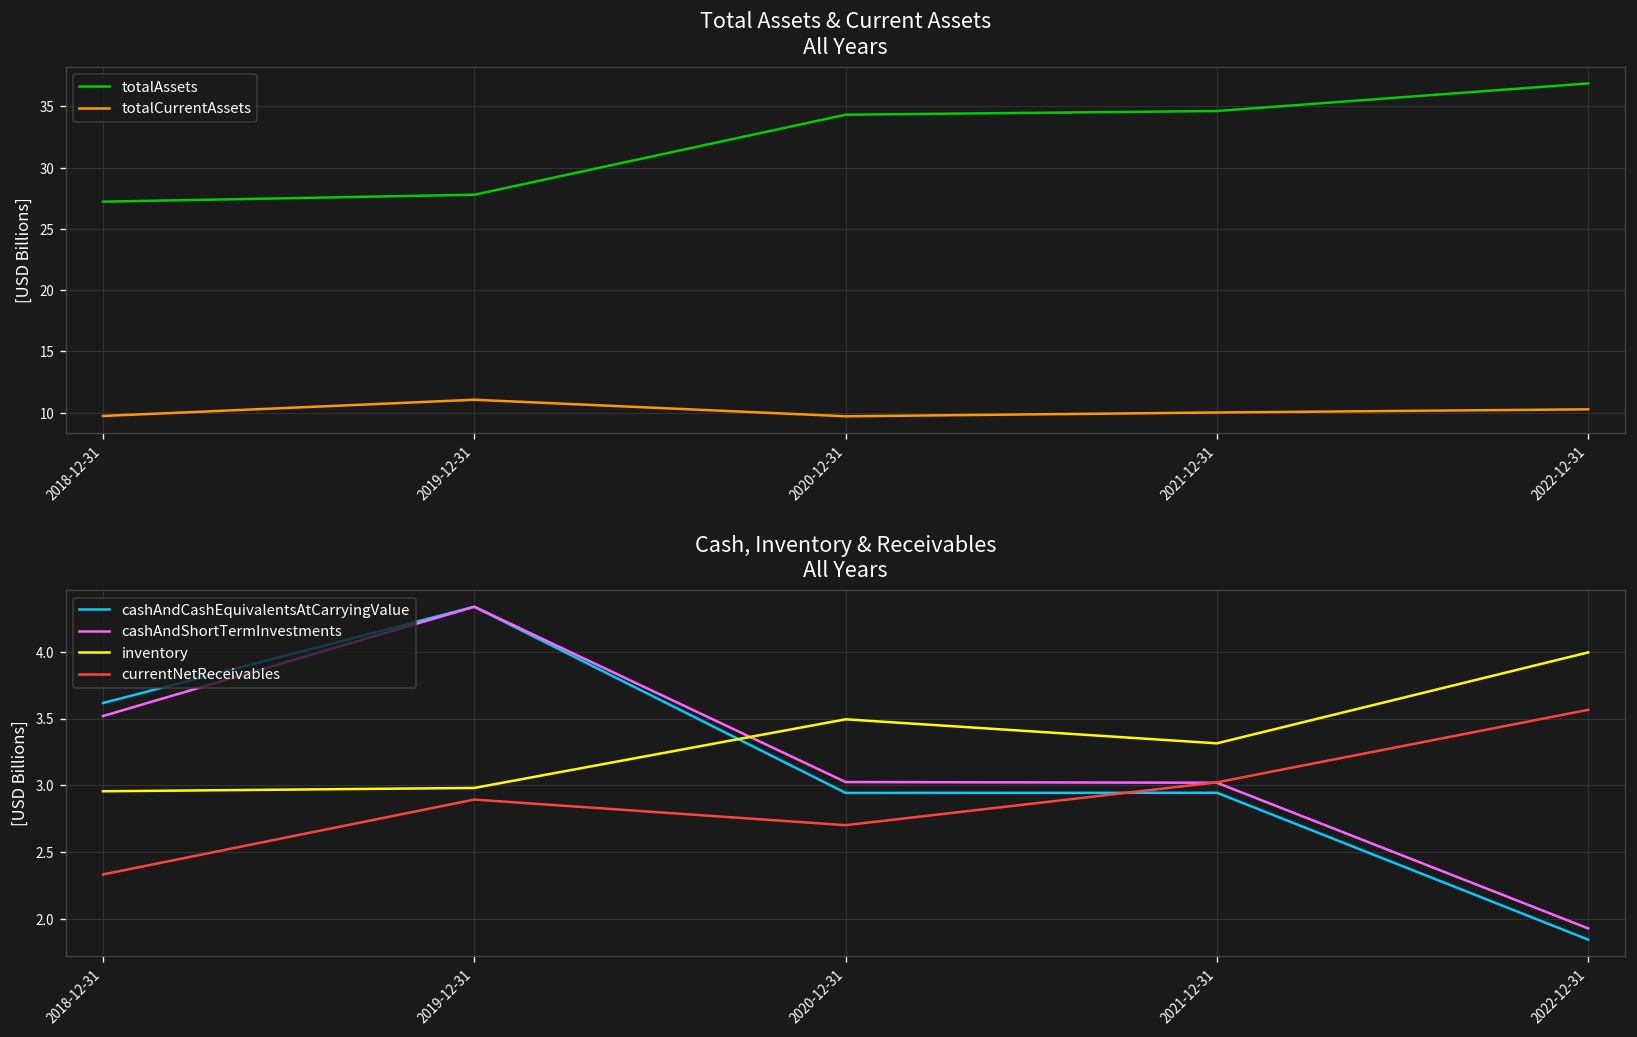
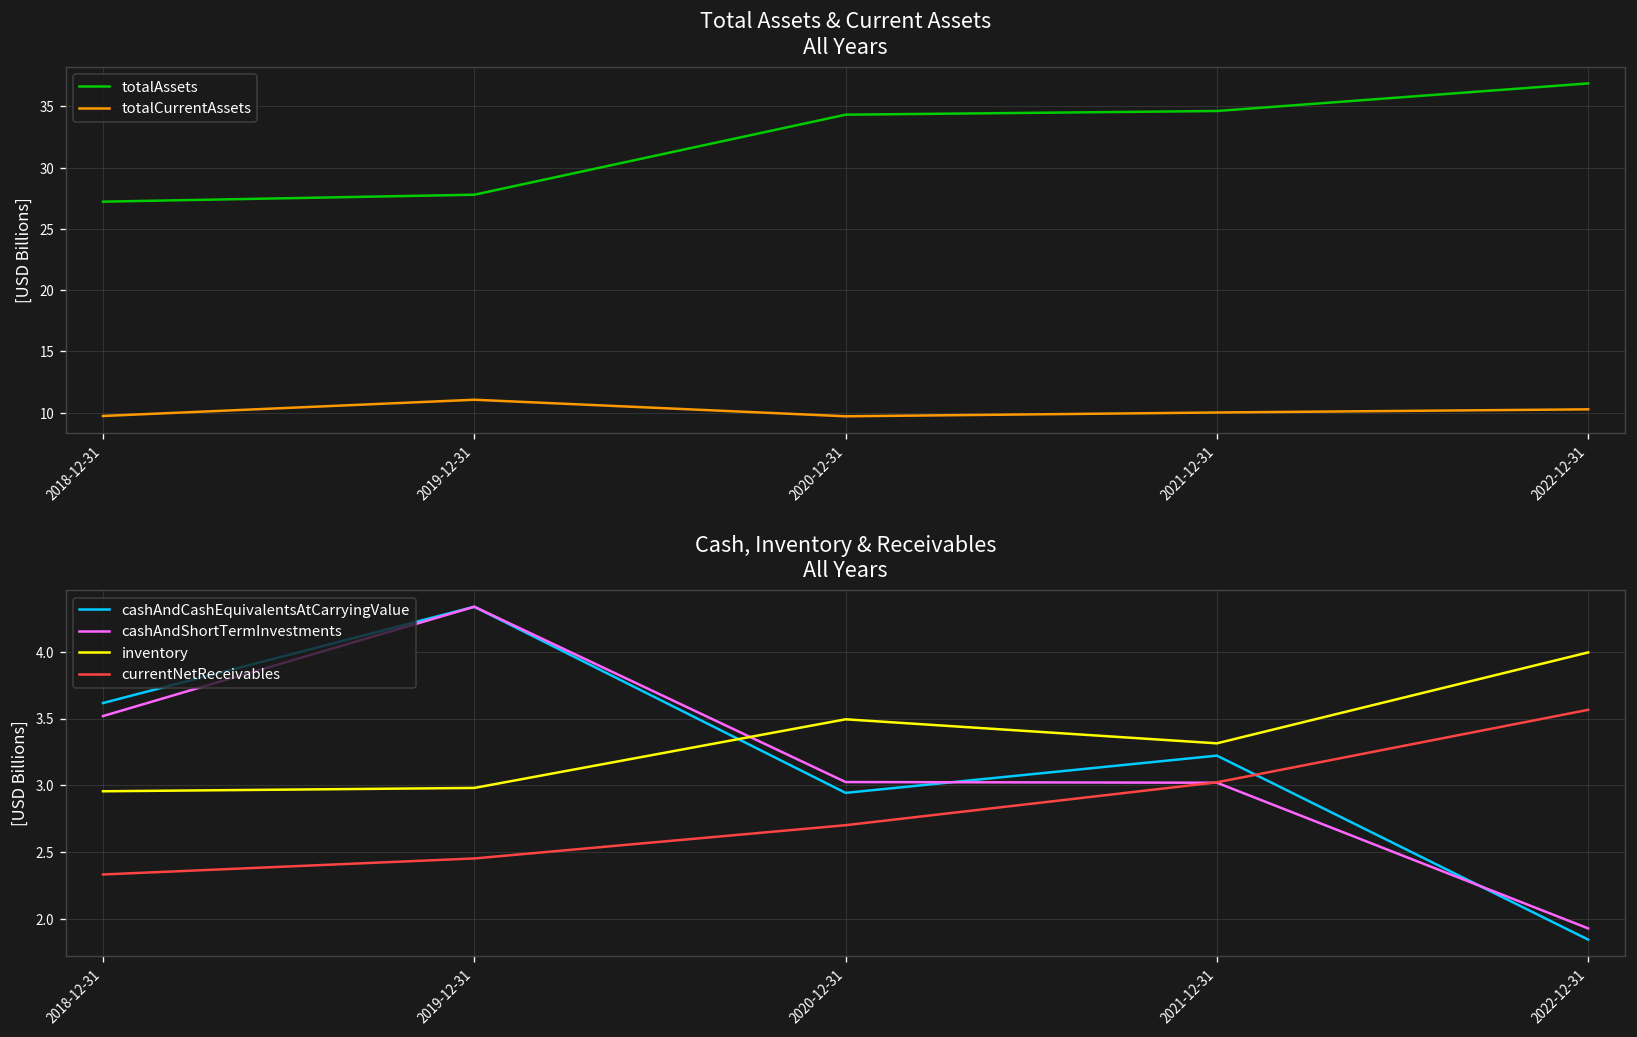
  {
    "Total Assets & Current Assets All Years": {
      "totalAssets": {
        "2018-12-31": 27.2,
        "2019-12-31": 27.8,
        "2020-12-31": 34.3,
        "2021-12-31": 34.6,
        "2022-12-31": 36.9
      },
      "totalCurrentAssets": {
        "2018-12-31": 9.7,
        "2019-12-31": 11.1,
        "2020-12-31": 9.7,
        "2021-12-31": 10.0,
        "2022-12-31": 10.3
      }
    },
    "Cash, Inventory & Receivables All Years": {
      "cashAndCashEquivalentsAtCarryingValue": {
        "2018-12-31": 3.62,
        "2020-12-31": 2.94,
-       "2021-12-31": 2.94,
+       "2021-12-31": 3.22,
        "2022-12-31": 1.84
      },
      "cashAndShortTermInvestments": {
        "2018-12-31": 3.52,
        "2020-12-31": 3.02,
        "2022-12-31": 1.93
      },
      "inventory": {
        "2018-12-31": 2.96,
        "2019-12-31": 2.98,
        "2020-12-31": 3.49,
        "2021-12-31": 3.31,
        "2022-12-31": 4.00
      },
      "currentNetReceivables": {
        "2018-12-31": 2.33,
-       "2019-12-31": 2.89,
+       "2019-12-31": 2.45,
        "2020-12-31": 2.70,
        "2022-12-31": 3.57
      }
    }
  }
